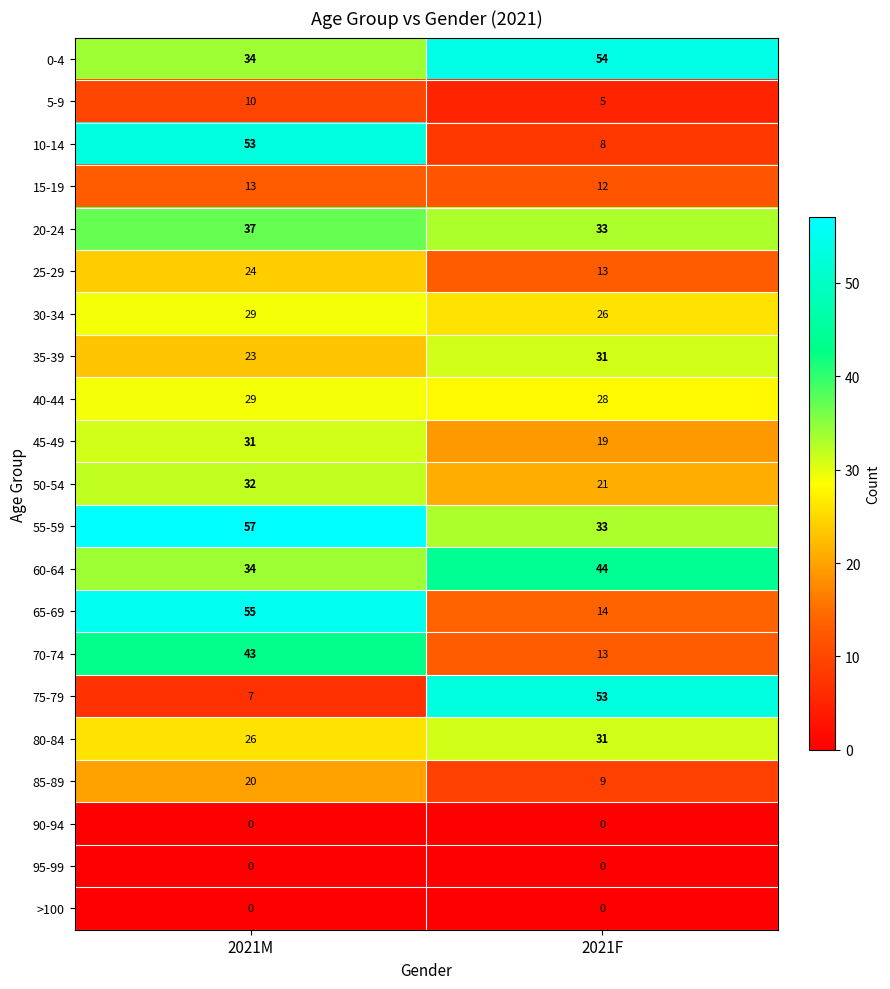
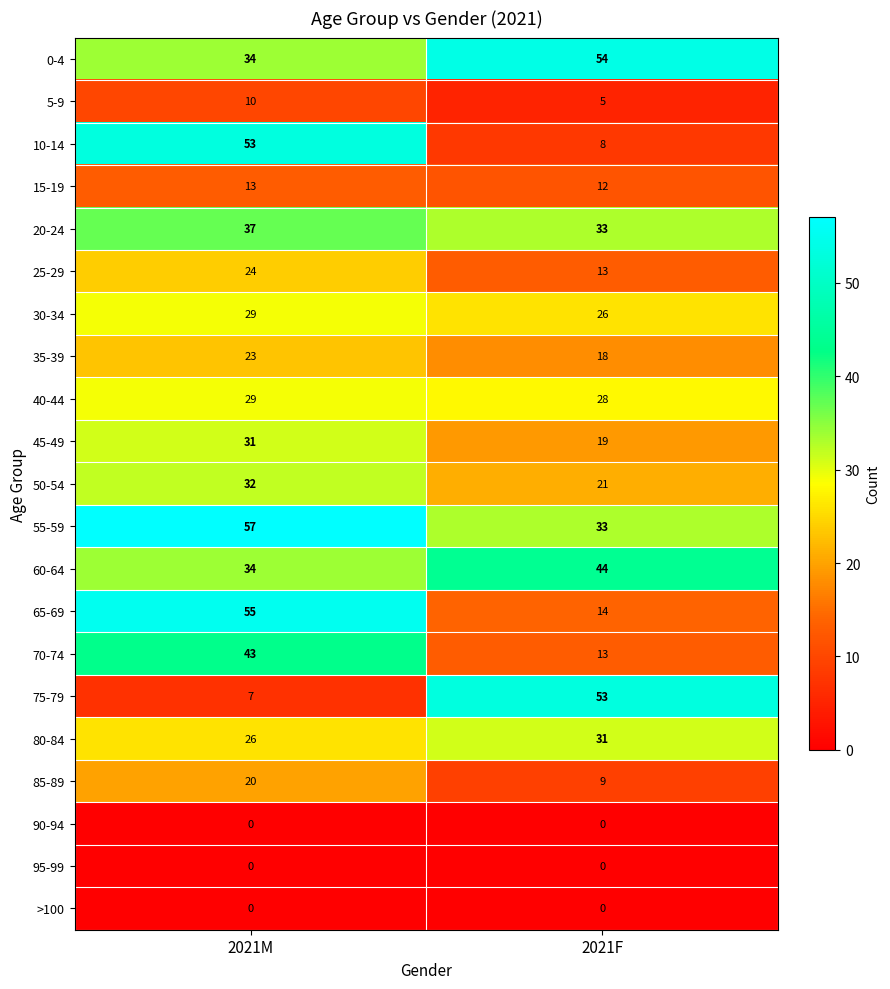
  {
    "0-4": {
      "2021M": 34,
      "2021F": 54
    },
    "5-9": {
      "2021M": 10,
      "2021F": 5
    },
    "10-14": {
      "2021M": 53,
      "2021F": 8
    },
    "15-19": {
      "2021M": 13,
      "2021F": 12
    },
    "20-24": {
      "2021M": 37,
      "2021F": 33
    },
    "25-29": {
      "2021M": 24,
      "2021F": 13
    },
    "30-34": {
      "2021M": 29,
      "2021F": 26
    },
    "35-39": {
      "2021M": 23,
-     "2021F": 31
+     "2021F": 18
    },
    "40-44": {
      "2021M": 29,
      "2021F": 28
    },
    "45-49": {
      "2021M": 31,
      "2021F": 19
    },
    "50-54": {
      "2021M": 32,
      "2021F": 21
    },
    "55-59": {
      "2021M": 57,
      "2021F": 33
    },
    "60-64": {
      "2021M": 34,
      "2021F": 44
    },
    "65-69": {
      "2021M": 55,
      "2021F": 14
    },
    "70-74": {
      "2021M": 43,
      "2021F": 13
    },
    "75-79": {
      "2021M": 7,
      "2021F": 53
    },
    "80-84": {
      "2021M": 26,
      "2021F": 31
    },
    "85-89": {
      "2021M": 20,
      "2021F": 9
    },
    "90-94": {
      "2021M": 0,
      "2021F": 0
    },
    "95-99": {
      "2021M": 0,
      "2021F": 0
    },
    ">100": {
      "2021M": 0,
      "2021F": 0
    }
  }
